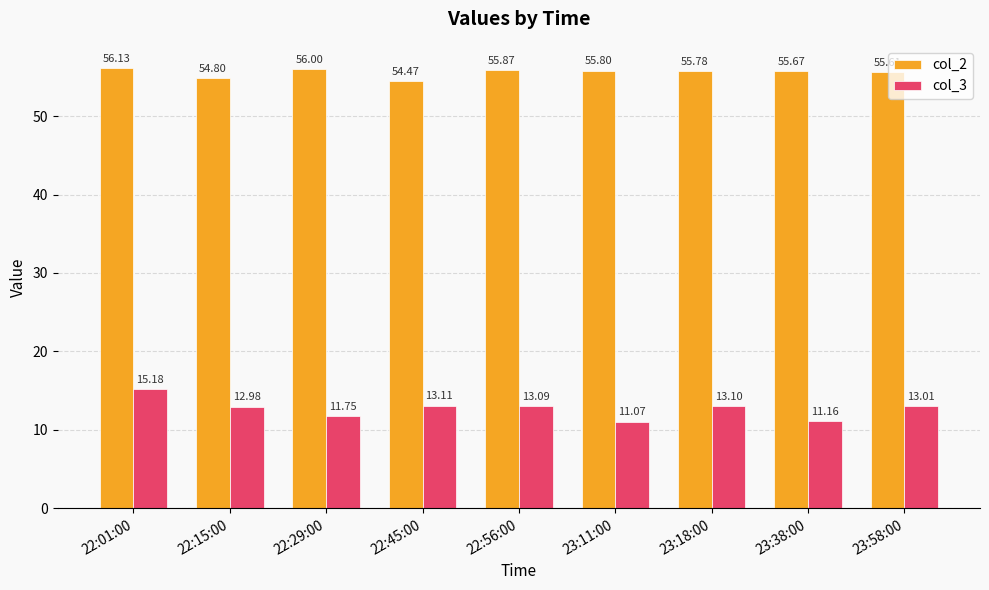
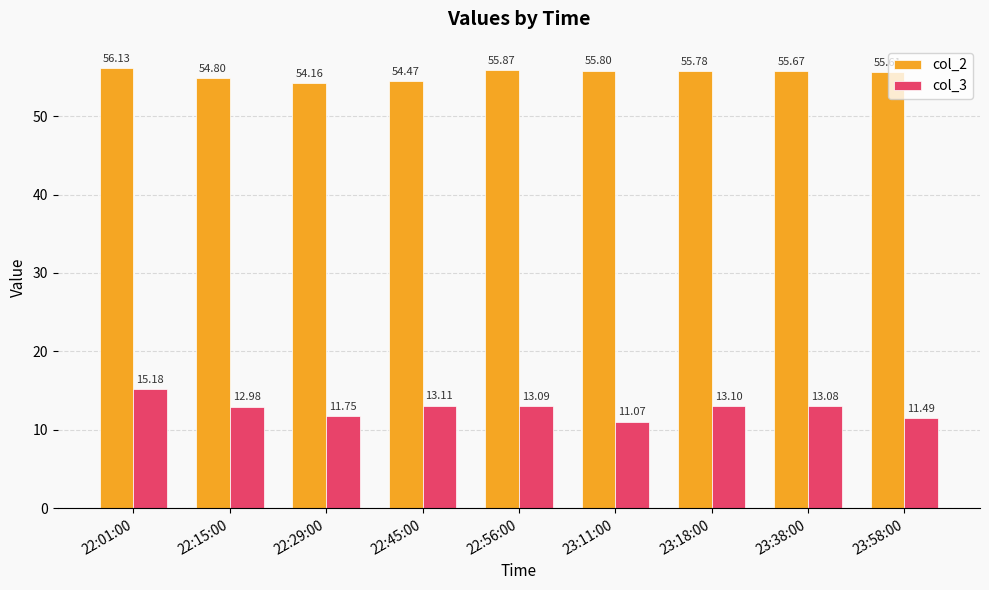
  {
    "col_2": {
      "22:01:00": 56.13,
      "22:15:00": 54.80,
-     "22:29:00": 56.00,
+     "22:29:00": 54.16,
      "22:45:00": 54.47,
      "22:56:00": 55.87,
      "23:11:00": 55.80,
      "23:18:00": 55.78,
      "23:38:00": 55.67
    },
    "col_3": {
      "22:01:00": 15.18,
      "22:15:00": 12.98,
      "22:29:00": 11.75,
      "22:45:00": 13.11,
      "22:56:00": 13.09,
      "23:11:00": 11.07,
      "23:18:00": 13.10,
-     "23:38:00": 11.16,
-     "23:58:00": 13.01
+     "23:38:00": 13.08,
+     "23:58:00": 11.49
    }
  }
